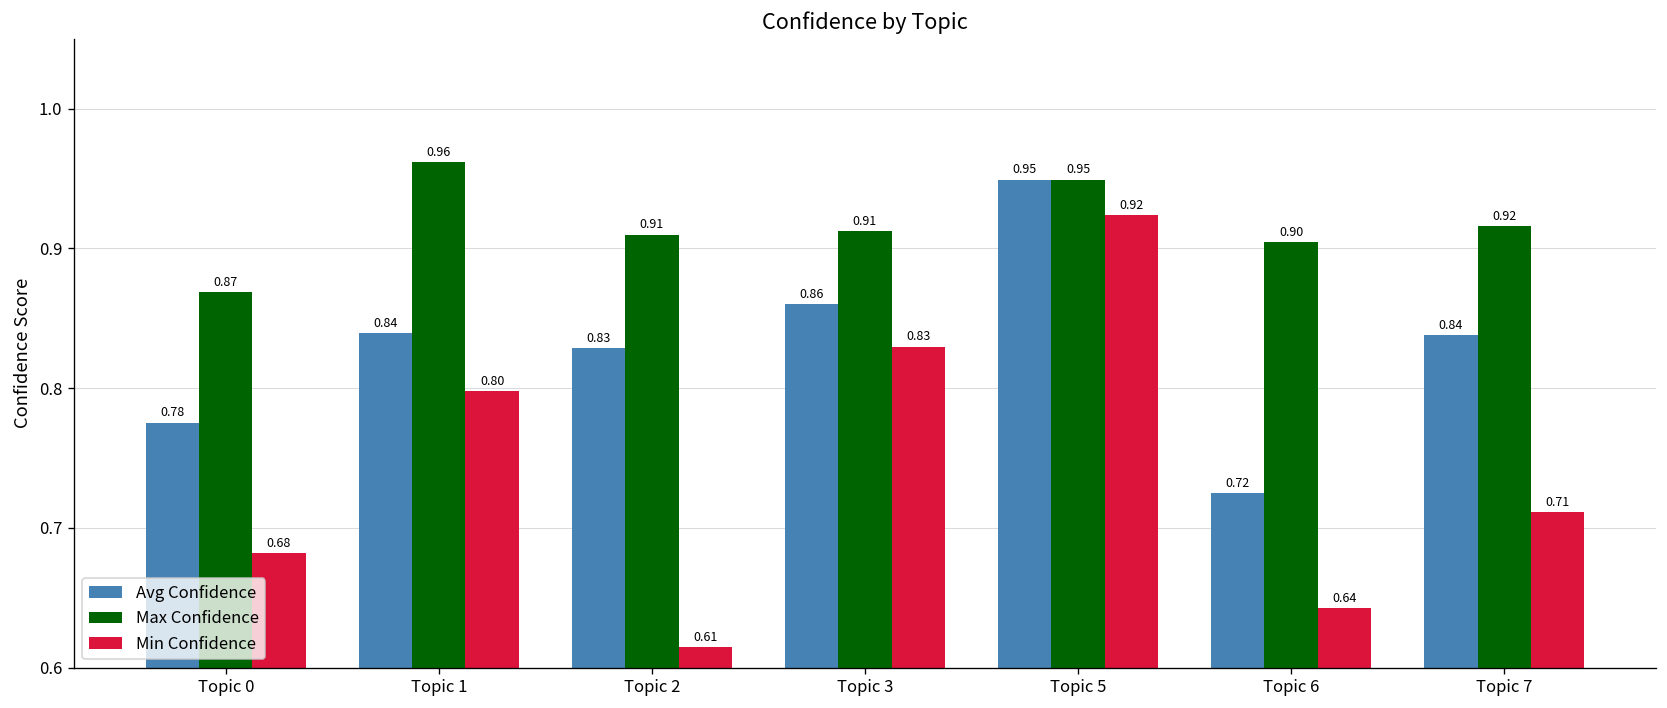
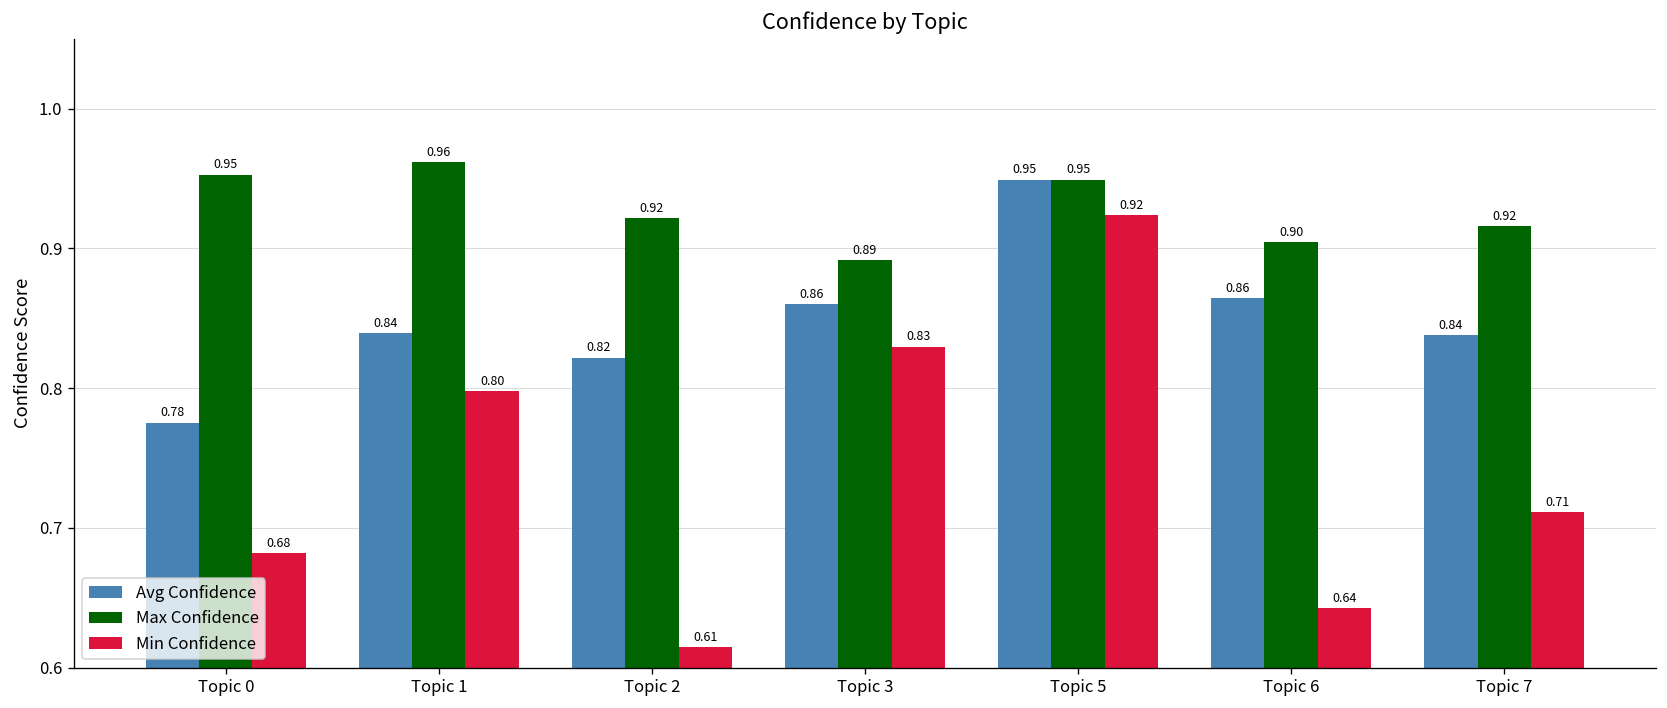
  {
    "Avg Confidence": {
      "Topic 0": 0.78,
      "Topic 1": 0.84,
-     "Topic 2": 0.83,
+     "Topic 2": 0.82,
      "Topic 3": 0.86,
      "Topic 5": 0.95,
-     "Topic 6": 0.72,
+     "Topic 6": 0.86,
      "Topic 7": 0.84
    },
    "Max Confidence": {
-     "Topic 0": 0.87,
+     "Topic 0": 0.95,
      "Topic 1": 0.96,
-     "Topic 2": 0.91,
-     "Topic 3": 0.91,
+     "Topic 2": 0.92,
+     "Topic 3": 0.89,
      "Topic 5": 0.95,
      "Topic 6": 0.90,
      "Topic 7": 0.92
    },
    "Min Confidence": {
      "Topic 0": 0.68,
      "Topic 1": 0.80,
      "Topic 2": 0.61,
      "Topic 3": 0.83,
      "Topic 5": 0.92,
      "Topic 6": 0.64,
      "Topic 7": 0.71
    }
  }
